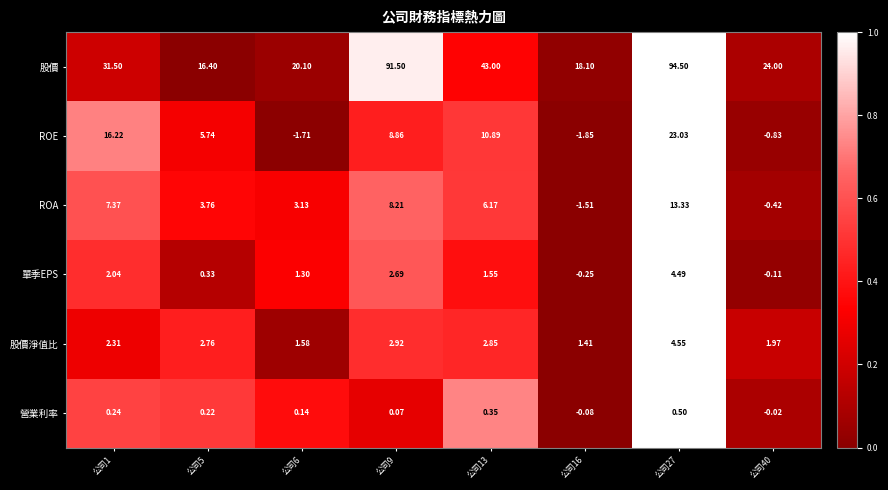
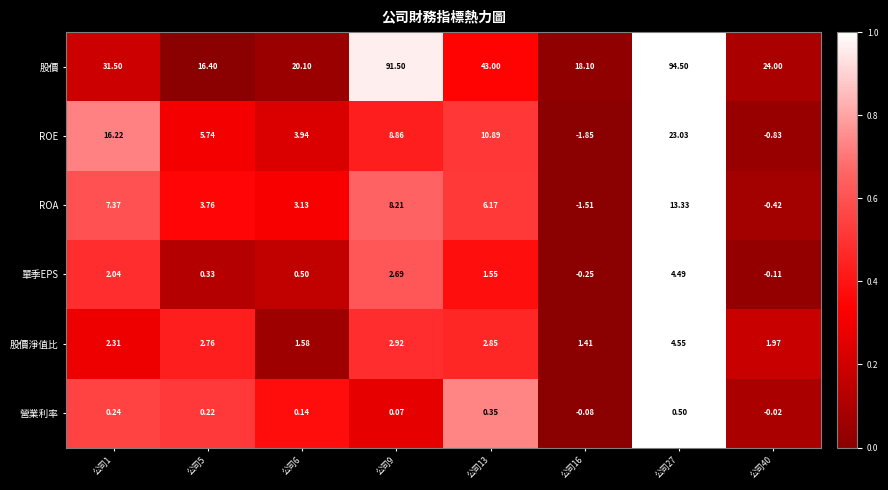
  {
    "股價": {
      "公司1": 31.50,
      "公司5": 16.40,
      "公司6": 20.10,
      "公司9": 91.50,
      "公司13": 43.00,
      "公司16": 18.10,
      "公司27": 94.50,
      "公司40": 24.00
    },
    "ROE": {
      "公司1": 16.22,
      "公司5": 5.74,
-     "公司6": -1.71,
+     "公司6": 3.94,
      "公司9": 8.86,
      "公司13": 10.89,
      "公司16": -1.85,
      "公司27": 23.03,
      "公司40": -0.83
    },
    "ROA": {
      "公司1": 7.37,
      "公司5": 3.76,
      "公司6": 3.13,
      "公司9": 8.21,
      "公司13": 6.17,
      "公司16": -1.51,
      "公司27": 13.33,
      "公司40": -0.42
    },
    "單季EPS": {
      "公司1": 2.04,
      "公司5": 0.33,
-     "公司6": 1.30,
+     "公司6": 0.50,
      "公司9": 2.69,
      "公司13": 1.55,
      "公司16": -0.25,
      "公司27": 4.49,
      "公司40": -0.11
    },
    "股價淨值比": {
      "公司1": 2.31,
      "公司5": 2.76,
      "公司6": 1.58,
      "公司9": 2.92,
      "公司13": 2.85,
      "公司16": 1.41,
      "公司27": 4.55,
      "公司40": 1.97
    },
    "營業利率": {
      "公司1": 0.24,
      "公司5": 0.22,
      "公司6": 0.14,
      "公司9": 0.07,
      "公司13": 0.35,
      "公司16": -0.08,
      "公司27": 0.50,
      "公司40": -0.02
    }
  }
